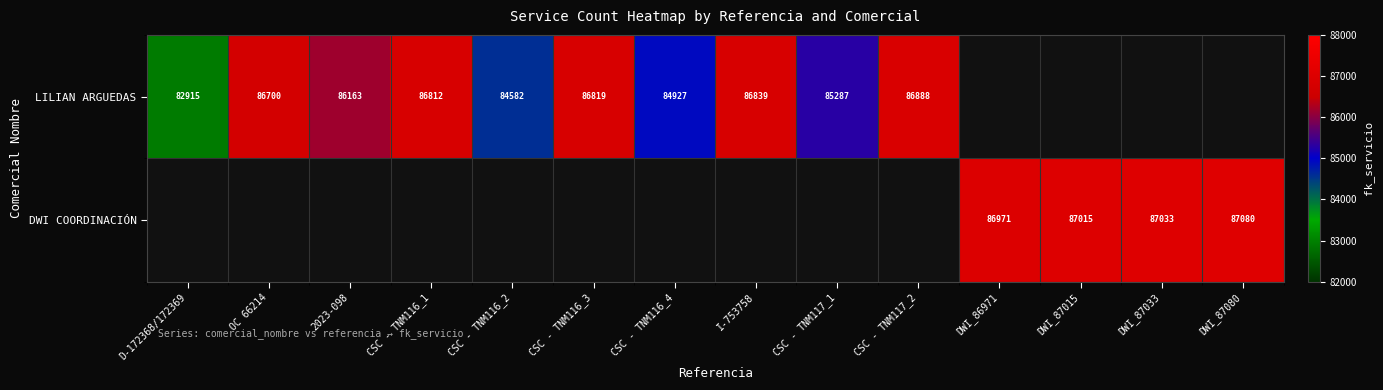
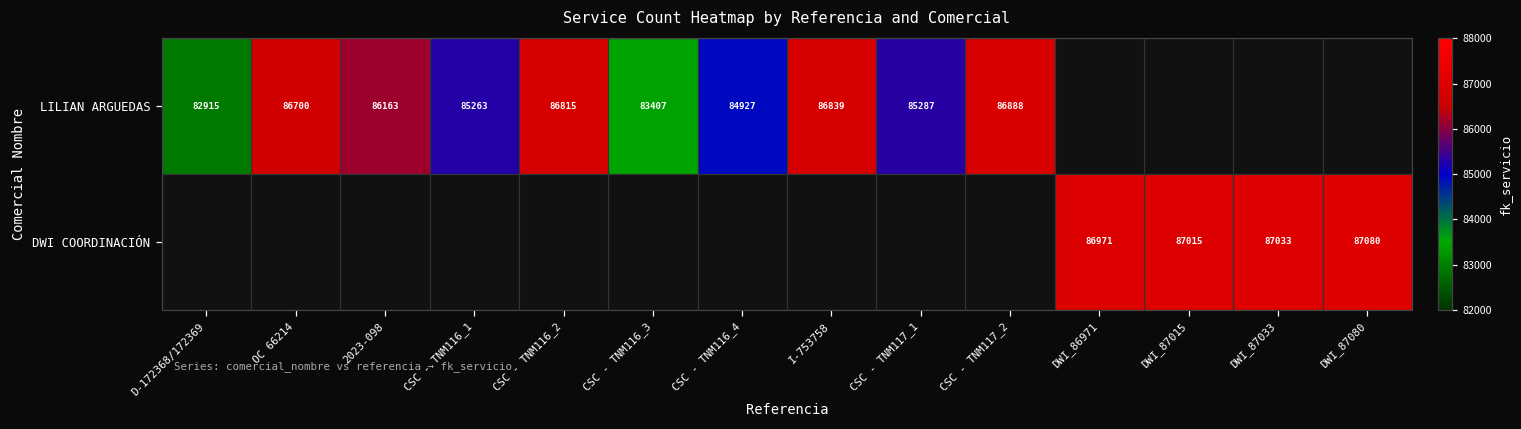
  {
    "LILIAN ARGUEDAS": {
      "D-172368/172369": 82915,
      "OC 66214": 86700,
      "2023-098": 86163,
-     "CSC - TNM116_1": 86812,
-     "CSC - TNM116_2": 84582,
-     "CSC - TNM116_3": 86819,
+     "CSC - TNM116_1": 85263,
+     "CSC - TNM116_2": 86815,
+     "CSC - TNM116_3": 83407,
      "CSC - TNM116_4": 84927,
      "I-753758": 86839,
      "CSC - TNM117_1": 85287,
      "CSC - TNM117_2": 86888
    },
    "DWI COORDINACIÓN": {
      "DWI_86971": 86971,
      "DWI_87015": 87015,
      "DWI_87033": 87033,
      "DWI_87080": 87080
    }
  }
